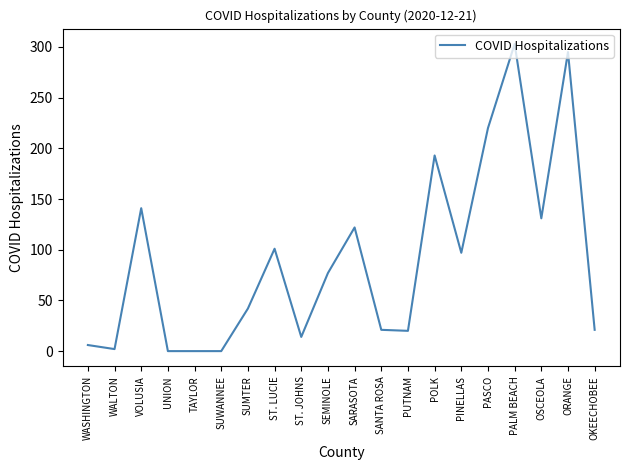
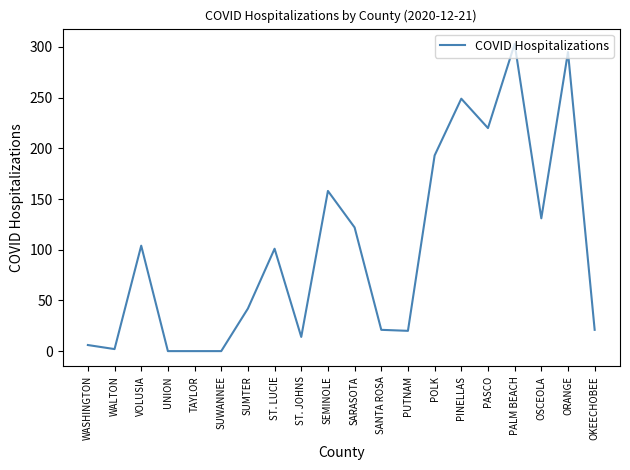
  {
    "WASHINGTON": 6,
    "WALTON": 2,
-   "VOLUSIA": 141,
+   "VOLUSIA": 104,
    "UNION": 0,
    "TAYLOR": 0,
    "SUWANNEE": 0,
    "SUMTER": 42,
    "ST. LUCIE": 101,
    "ST. JOHNS": 14,
-   "SEMINOLE": 77,
+   "SEMINOLE": 158,
    "SARASOTA": 122,
    "SANTA ROSA": 21,
    "PUTNAM": 20,
    "POLK": 193,
-   "PINELLAS": 97,
+   "PINELLAS": 249,
    "PASCO": 220,
    "OSCEOLA": 131,
    "OKEECHOBEE": 21
  }
